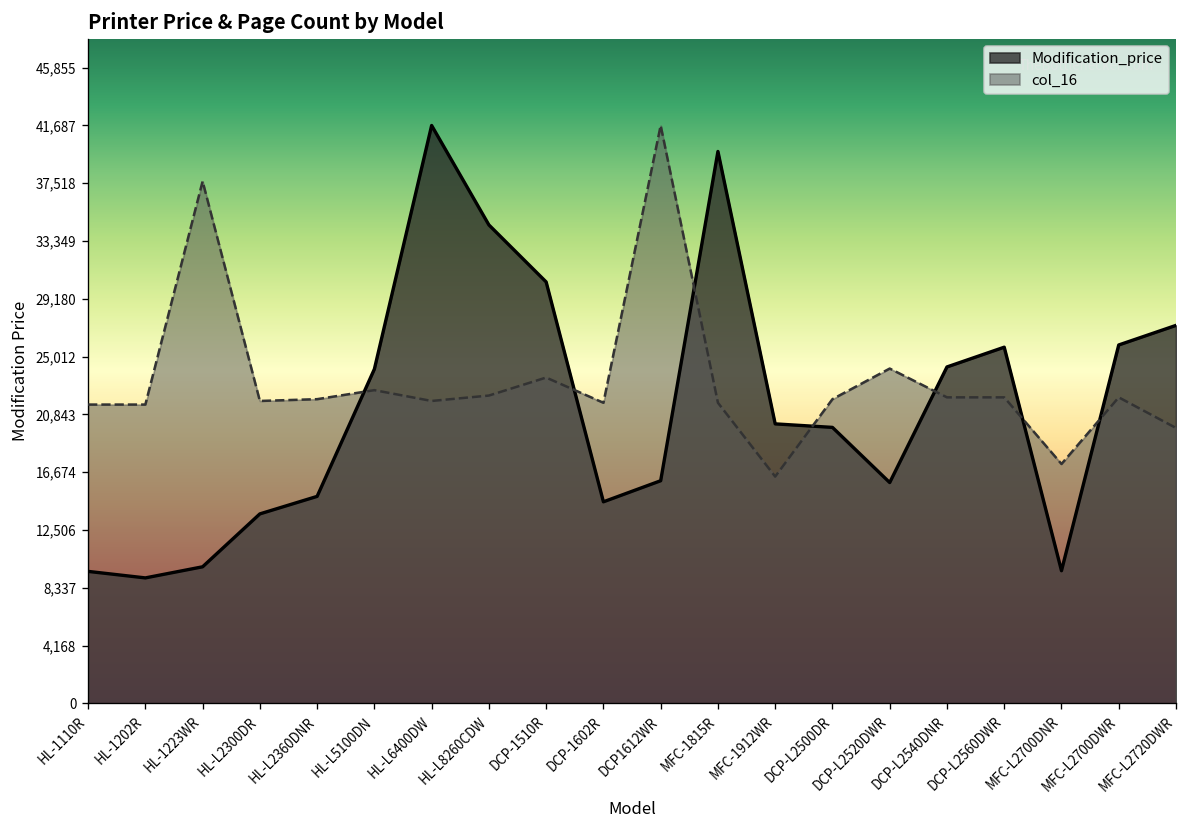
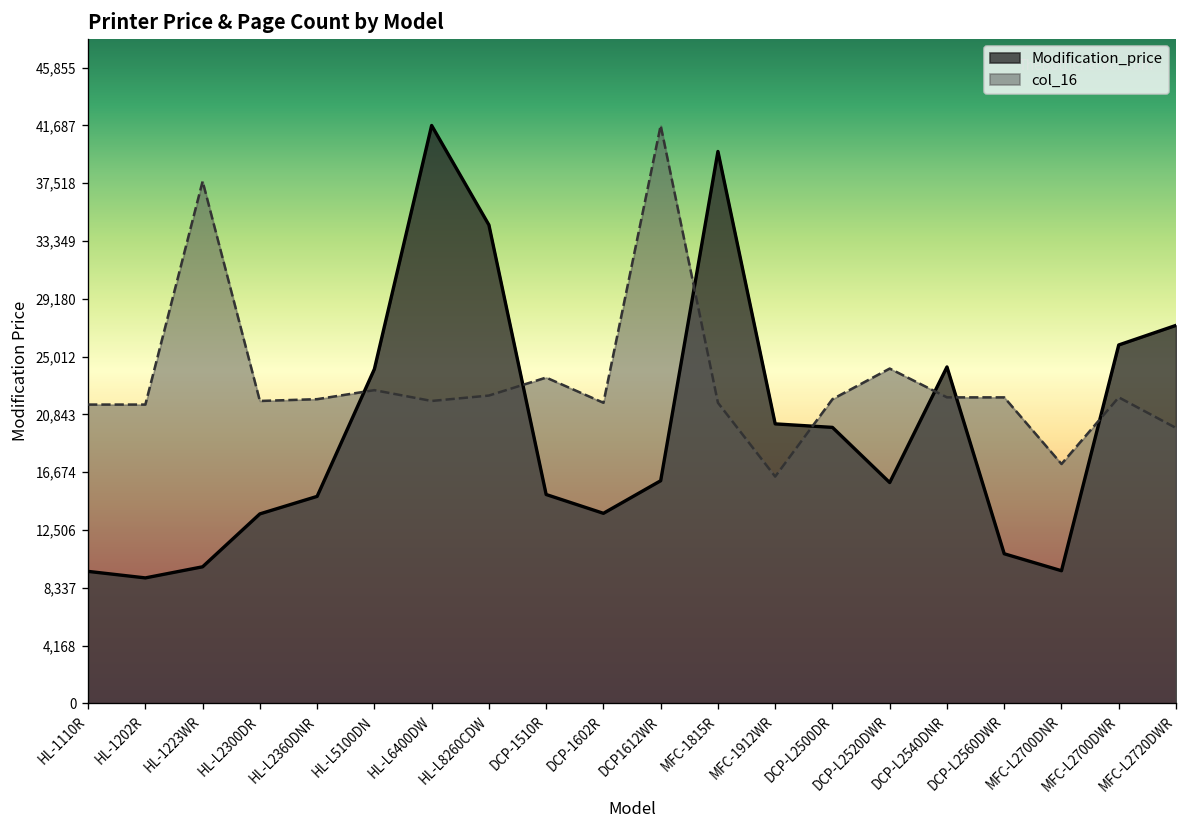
  {
    "Modification_price": {
      "HL-1110R": "9,500",
      "HL-1202R": "9,100",
      "HL-1223WR": "9,900",
      "HL-L2300DR": "13,700",
      "HL-L2360DNR": "14,900",
      "HL-L5100DN": "24,100",
      "HL-L6400DW": "41,700",
      "HL-L8260CDW": "34,500",
-     "DCP-1510R": "30,400",
-     "DCP-1602R": "14,500",
+     "DCP-1510R": "15,100",
+     "DCP-1602R": "13,700",
      "DCP1612WR": "16,100",
      "MFC-1815R": "39,800",
      "MFC-1912WR": "20,200",
      "DCP-L2500DR": "19,900",
      "DCP-L2520DWR": "15,900",
      "DCP-L2540DNR": "24,300",
-     "DCP-L2560DWR": "25,700",
+     "DCP-L2560DWR": "10,800",
      "MFC-L2700DNR": "9,600",
      "MFC-L2700DWR": "25,900",
      "MFC-L2720DWR": "27,300"
    },
    "col_16": {
      "HL-1110R": "21,600",
      "HL-1202R": "21,600",
      "HL-1223WR": "37,700",
      "HL-L2300DR": "21,800",
      "HL-L2360DNR": "21,900",
      "HL-L5100DN": "22,600",
      "HL-L6400DW": "21,800",
      "HL-L8260CDW": "22,200",
      "DCP-1510R": "23,500",
      "DCP-1602R": "21,700",
      "DCP1612WR": "41,700",
      "MFC-1815R": "21,700",
      "MFC-1912WR": "16,400",
      "DCP-L2500DR": "21,900",
      "DCP-L2520DWR": "24,200",
      "DCP-L2540DNR": "22,100",
      "DCP-L2560DWR": "22,100",
      "MFC-L2700DNR": "17,300",
      "MFC-L2700DWR": "22,100",
      "MFC-L2720DWR": "19,900"
    }
  }
